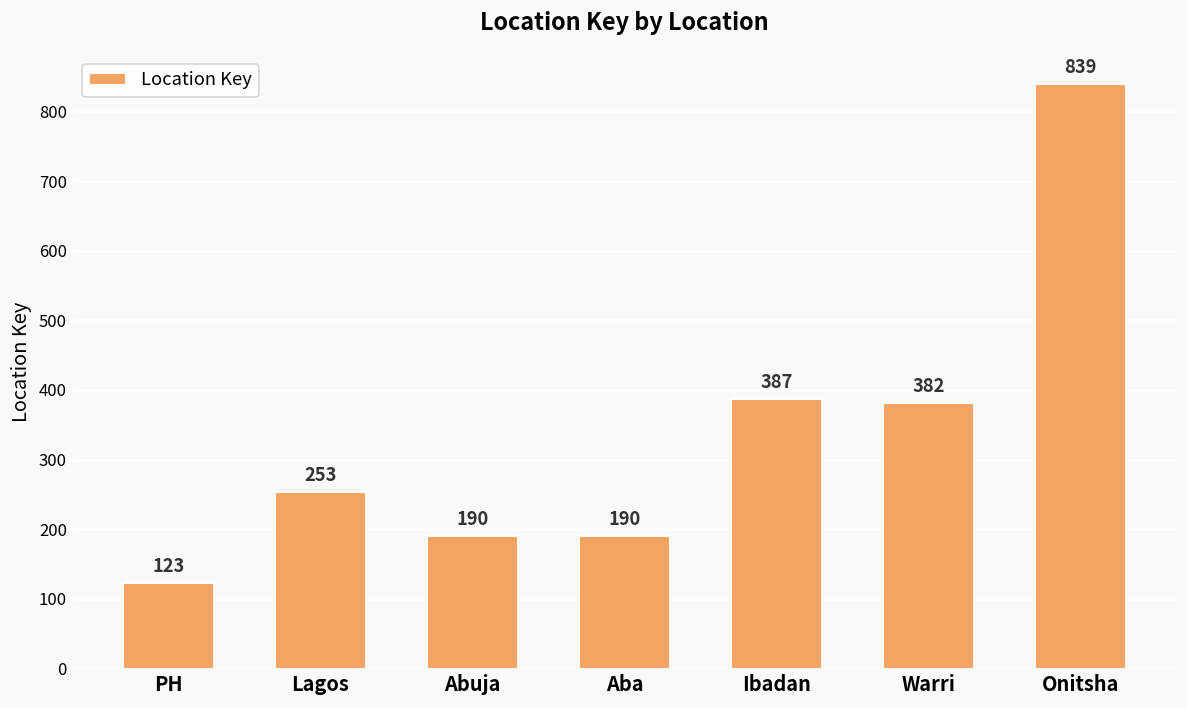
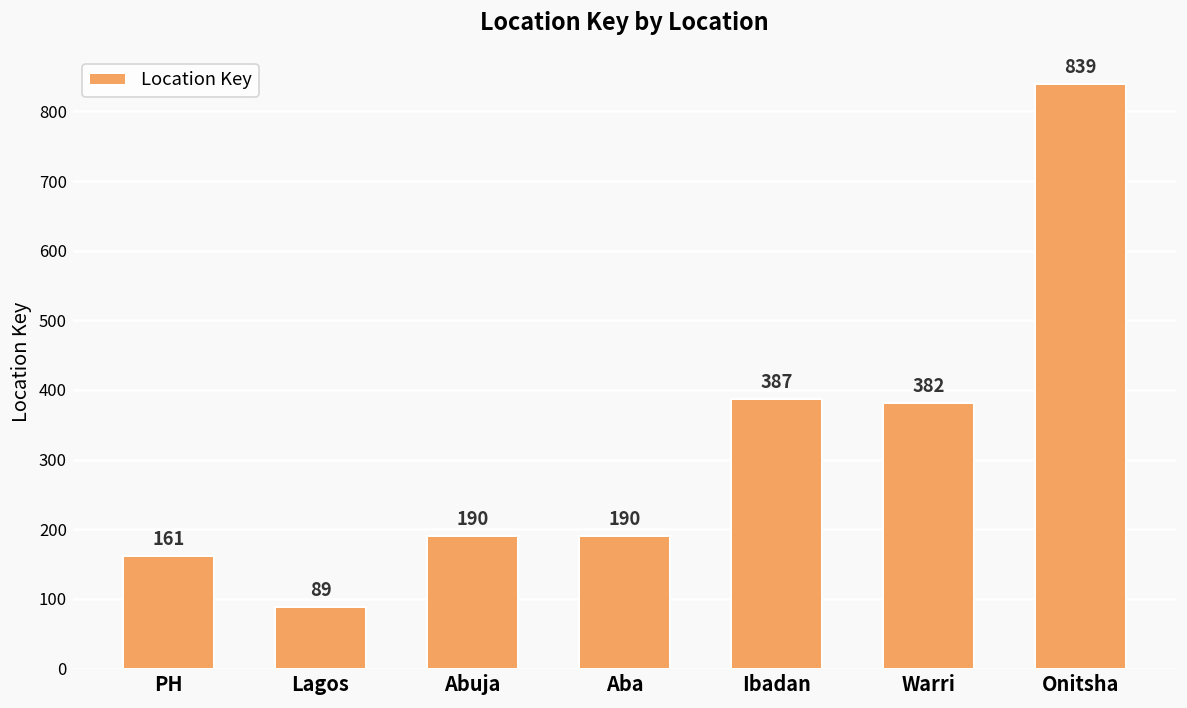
  {
-   "PH": 123,
-   "Lagos": 253,
+   "PH": 161,
+   "Lagos": 89,
    "Abuja": 190,
    "Aba": 190,
    "Ibadan": 387,
    "Warri": 382,
    "Onitsha": 839
  }
